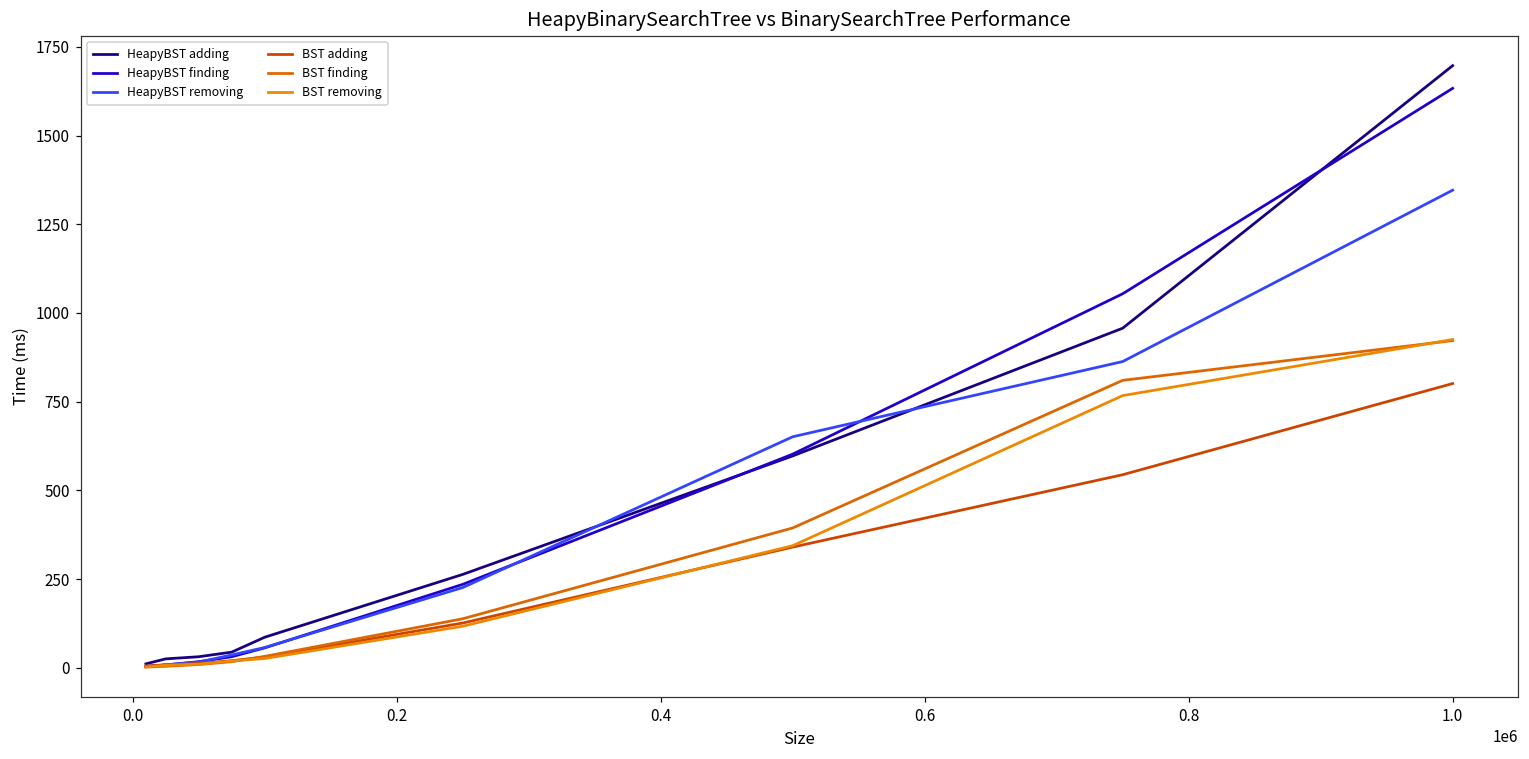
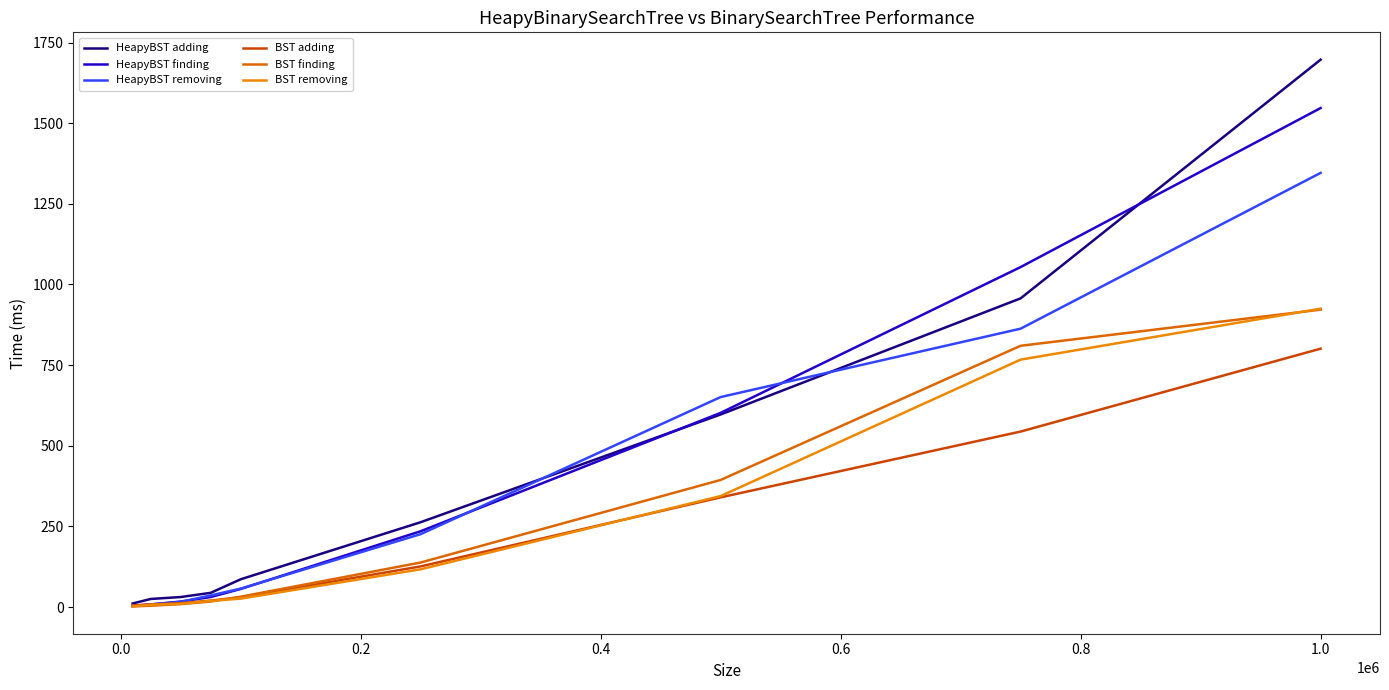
  {
    "HeapyBST adding": {
      "1.0": 1700
    },
    "HeapyBST finding": {
-     "1.0": 1630
+     "1.0": 1550
    },
    "HeapyBST removing": {
      "1.0": 1350
    }
  }
